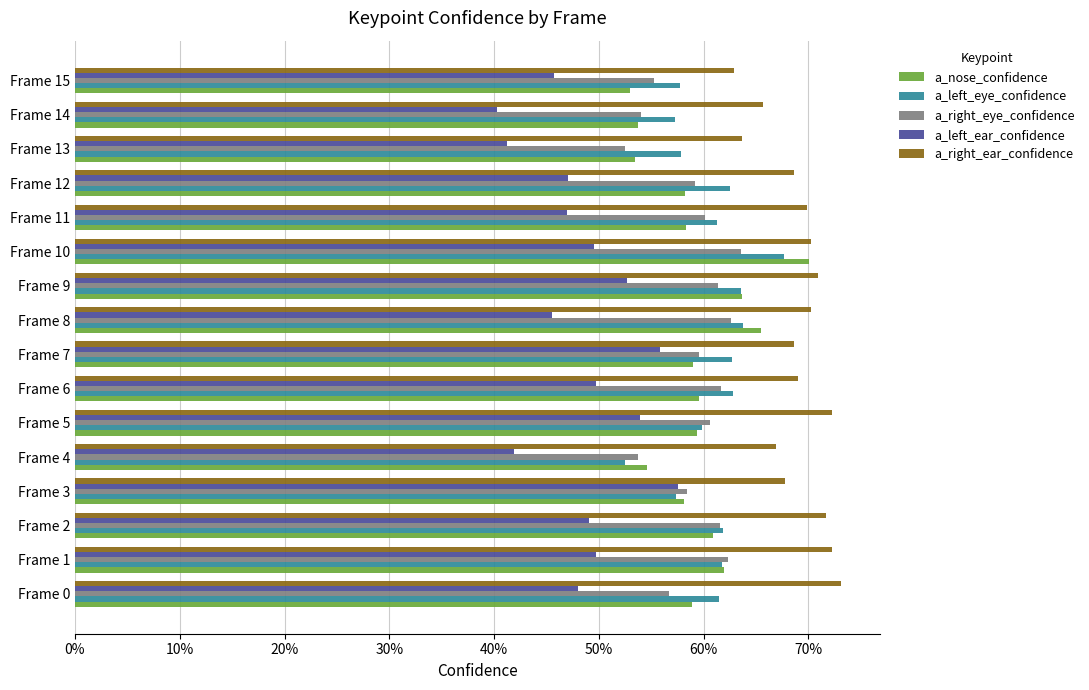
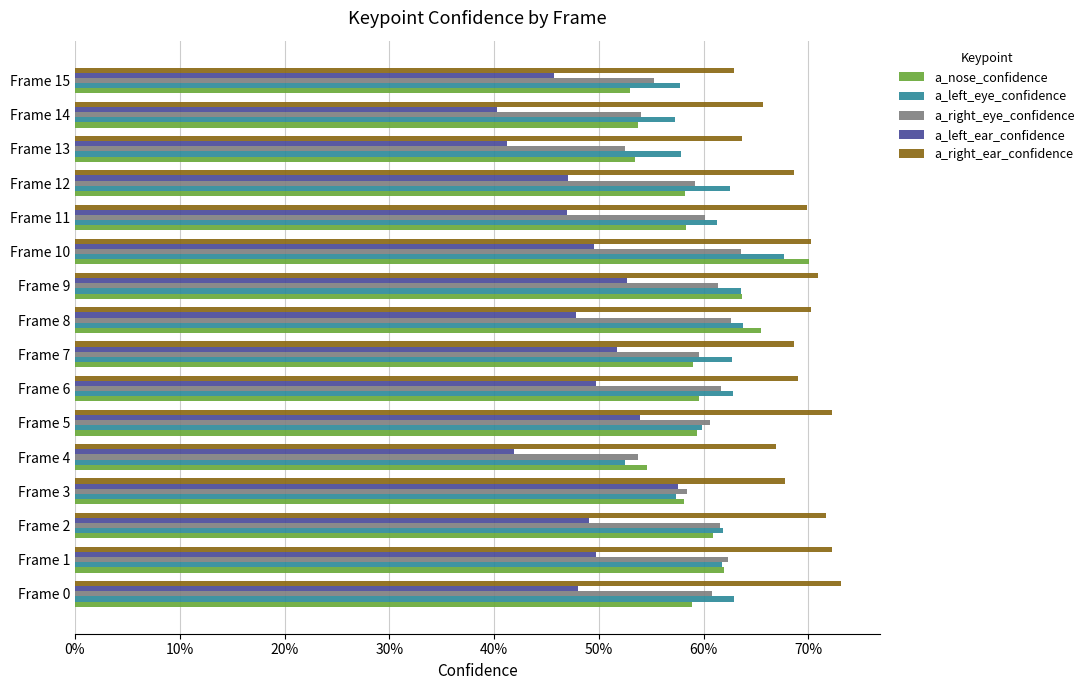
  {
    "a_nose_confidence": {
      "Frame 15": "53.0%",
      "Frame 14": "53.7%",
      "Frame 13": "53.5%",
      "Frame 12": "58.3%",
      "Frame 11": "58.3%",
      "Frame 10": "70.0%",
      "Frame 9": "63.7%",
      "Frame 8": "65.5%",
      "Frame 7": "59.0%",
      "Frame 6": "59.6%",
      "Frame 5": "59.4%",
      "Frame 4": "54.6%",
      "Frame 3": "58.1%",
      "Frame 2": "60.9%",
      "Frame 1": "61.9%",
      "Frame 0": "58.9%"
    },
    "a_left_eye_confidence": {
      "Frame 15": "57.8%",
      "Frame 14": "57.3%",
      "Frame 13": "57.8%",
      "Frame 12": "62.5%",
      "Frame 11": "61.3%",
      "Frame 10": "67.7%",
      "Frame 9": "63.5%",
      "Frame 8": "63.8%",
      "Frame 7": "62.7%",
      "Frame 6": "62.8%",
      "Frame 5": "59.8%",
      "Frame 4": "52.5%",
      "Frame 3": "57.4%",
      "Frame 2": "61.9%",
      "Frame 1": "61.7%",
-     "Frame 0": "61.5%"
+     "Frame 0": "62.9%"
    },
    "a_right_eye_confidence": {
      "Frame 15": "55.3%",
      "Frame 14": "54.0%",
      "Frame 13": "52.6%",
      "Frame 12": "59.2%",
      "Frame 11": "60.1%",
      "Frame 10": "63.6%",
      "Frame 9": "61.4%",
      "Frame 8": "62.6%",
      "Frame 7": "59.6%",
      "Frame 6": "61.7%",
      "Frame 5": "60.7%",
      "Frame 4": "53.8%",
      "Frame 3": "58.4%",
      "Frame 2": "61.6%",
      "Frame 1": "62.3%",
-     "Frame 0": "56.7%"
+     "Frame 0": "60.9%"
    },
    "a_left_ear_confidence": {
      "Frame 15": "45.8%",
      "Frame 14": "40.3%",
      "Frame 13": "41.2%",
      "Frame 12": "47.1%",
      "Frame 11": "47.0%",
      "Frame 10": "49.6%",
      "Frame 9": "52.7%",
-     "Frame 8": "45.5%",
-     "Frame 7": "55.8%",
+     "Frame 8": "47.9%",
+     "Frame 7": "51.7%",
      "Frame 6": "49.7%",
      "Frame 5": "53.9%",
      "Frame 4": "41.9%",
      "Frame 3": "57.6%",
      "Frame 2": "49.1%",
      "Frame 1": "49.8%",
      "Frame 0": "48.0%"
    },
    "a_right_ear_confidence": {
      "Frame 15": "62.9%",
      "Frame 14": "65.7%",
      "Frame 13": "63.7%",
      "Frame 12": "68.6%",
      "Frame 11": "69.8%",
      "Frame 10": "70.3%",
      "Frame 9": "71.0%",
      "Frame 8": "70.2%",
      "Frame 7": "68.6%",
      "Frame 6": "69.0%",
      "Frame 5": "72.3%",
      "Frame 4": "66.9%",
      "Frame 3": "67.8%",
      "Frame 2": "71.7%",
      "Frame 1": "72.2%",
      "Frame 0": "73.2%"
    }
  }
